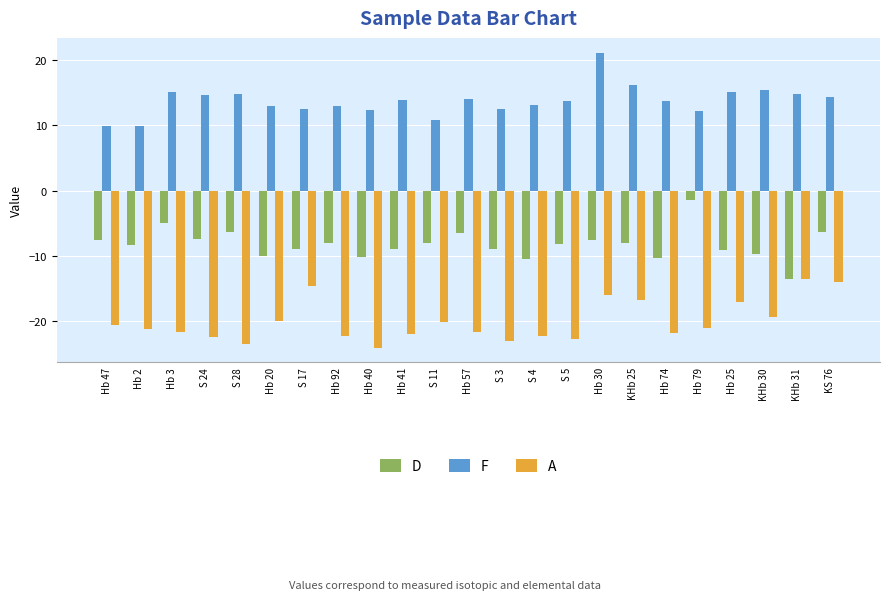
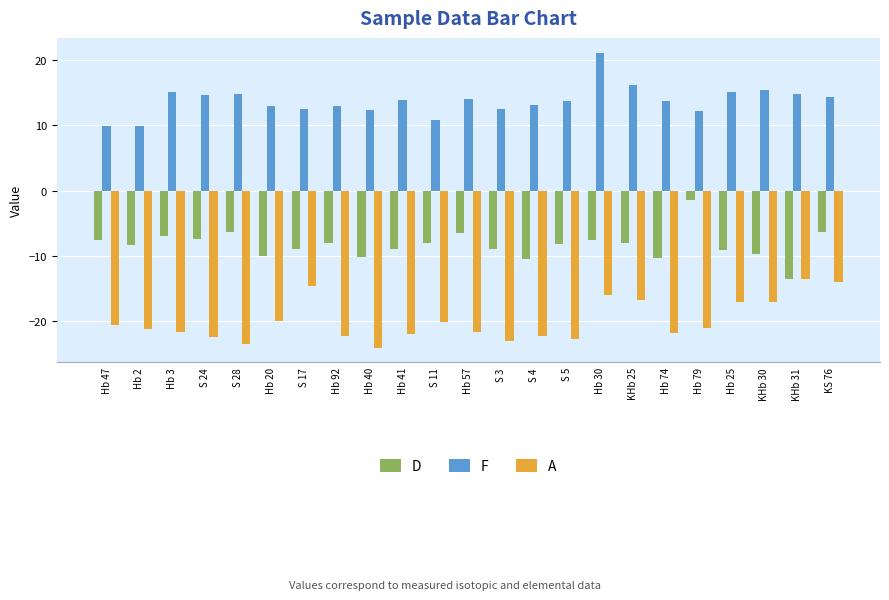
  {
    "D": {
      "Hb 47": -8,
      "Hb 2": -8,
-     "Hb 3": -5,
+     "Hb 3": -7,
      "S 24": -7,
      "S 28": -6,
      "Hb 20": -10,
      "S 17": -9,
      "Hb 92": -8,
      "Hb 40": -10,
      "Hb 41": -9,
      "S 11": -8,
      "Hb 57": -6,
      "S 3": -9,
      "S 4": -10,
      "S 5": -8,
      "Hb 30": -8,
      "KHb 25": -8,
      "Hb 74": -10,
      "Hb 79": -1,
      "Hb 25": -9,
      "KHb 30": -10,
      "KHb 31": -14,
      "KS 76": -6
    },
    "F": {
      "Hb 47": 10,
      "Hb 2": 10,
      "Hb 3": 15,
      "S 24": 15,
      "S 28": 15,
      "Hb 20": 13,
      "S 17": 13,
      "Hb 92": 13,
      "Hb 40": 12,
      "Hb 41": 14,
      "S 11": 11,
      "Hb 57": 14,
      "S 3": 13,
      "S 4": 13,
      "S 5": 14,
      "Hb 30": 21,
      "KHb 25": 16,
      "Hb 74": 14,
      "Hb 79": 12,
      "Hb 25": 15,
      "KHb 30": 15,
      "KHb 31": 15,
      "KS 76": 14
    },
    "A": {
      "Hb 47": -21,
      "Hb 2": -21,
      "Hb 3": -22,
      "S 24": -22,
      "S 28": -23,
      "Hb 20": -20,
      "S 17": -15,
      "Hb 92": -22,
      "Hb 40": -24,
      "Hb 41": -22,
      "S 11": -20,
      "Hb 57": -22,
      "S 3": -23,
      "S 4": -22,
      "S 5": -23,
      "Hb 30": -16,
      "KHb 25": -17,
      "Hb 74": -22,
      "Hb 79": -21,
      "Hb 25": -17,
-     "KHb 30": -19,
+     "KHb 30": -17,
      "KHb 31": -14,
      "KS 76": -14
    }
  }
